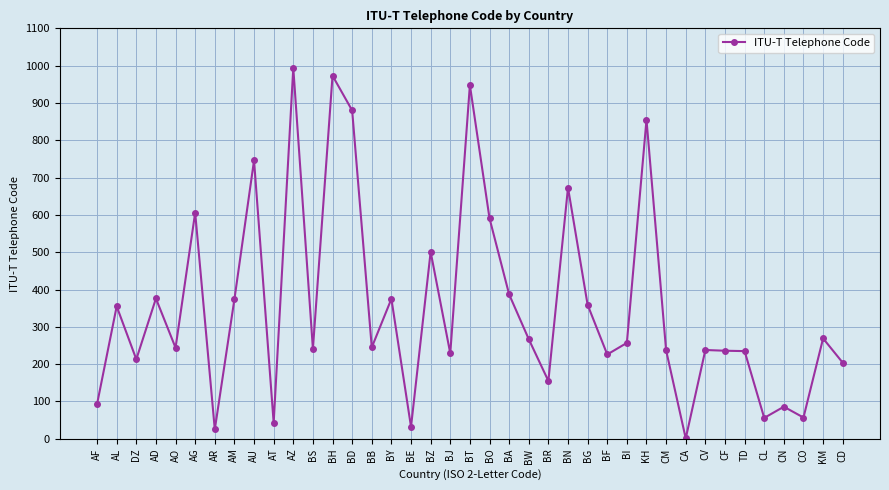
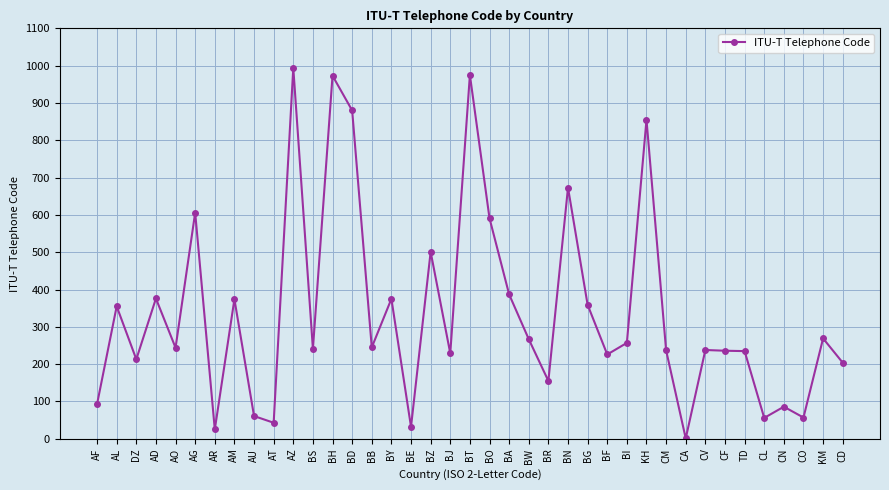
  {
    "AF": 90,
    "AL": 360,
    "DZ": 210,
    "AD": 380,
    "AO": 240,
    "AG": 610,
    "AR": 30,
    "AM": 370,
-   "AU": 750,
+   "AU": 60,
    "AT": 40,
    "AZ": 990,
    "BS": 240,
    "BH": 970,
    "BD": 880,
    "BB": 250,
    "BY": 380,
    "BE": 30,
    "BZ": 500,
    "BJ": 230,
-   "BT": 950,
+   "BT": 980,
    "BO": 590,
    "BA": 390,
    "BW": 270,
    "BR": 160,
    "BN": 670,
    "BG": 360,
    "BF": 230,
    "BI": 260,
    "KH": 860,
    "CM": 240,
    "CA": 0,
    "CV": 240,
    "CF": 240,
    "TD": 240,
    "CL": 60,
    "CN": 90,
    "CO": 60,
    "KM": 270,
    "CD": 200
  }
